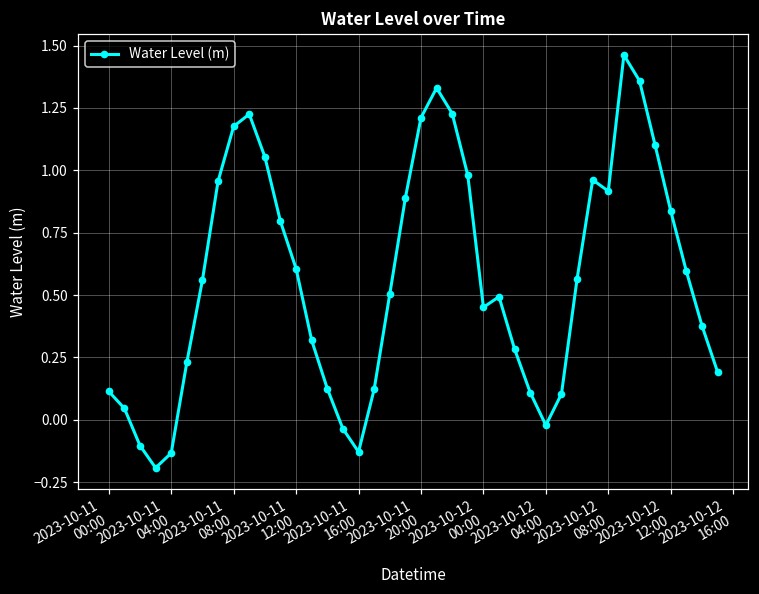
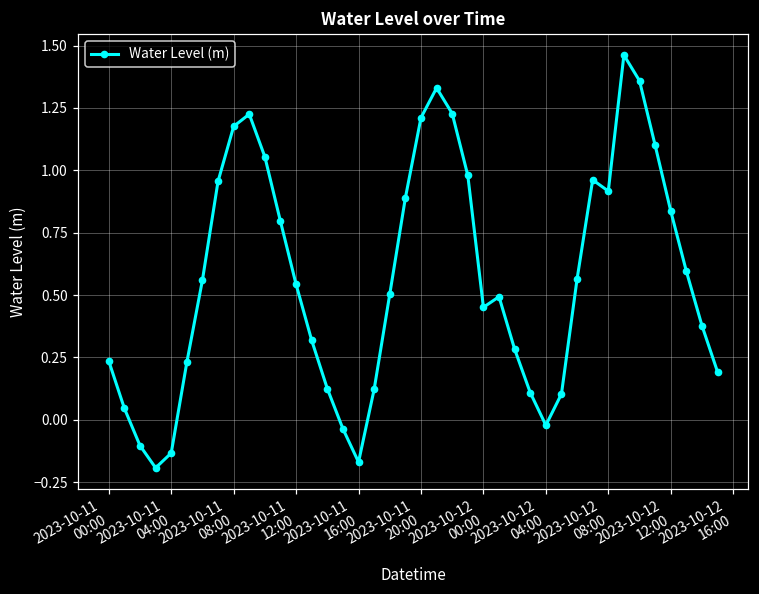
  {
-   "2023-10-11 00:00": 0.11,
+   "2023-10-11 00:00": 0.24,
    "2023-10-11 04:00": -0.13,
    "2023-10-11 08:00": 1.18,
-   "2023-10-11 12:00": 0.61,
-   "2023-10-11 16:00": -0.13,
+   "2023-10-11 12:00": 0.54,
+   "2023-10-11 16:00": -0.17,
    "2023-10-11 20:00": 1.21,
    "2023-10-12 00:00": 0.45,
    "2023-10-12 04:00": -0.02,
    "2023-10-12 08:00": 0.92,
    "2023-10-12 12:00": 0.84
  }
